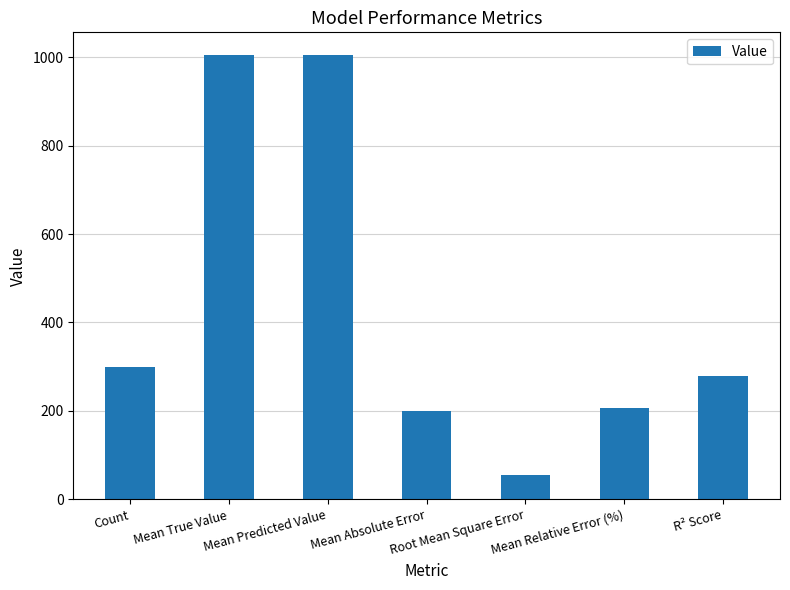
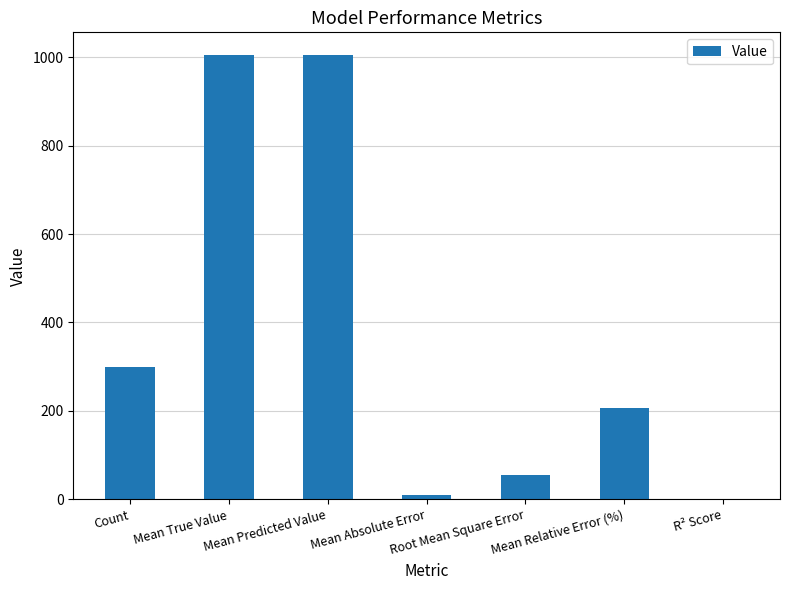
  {
    "Count": 300,
    "Mean True Value": 1010,
    "Mean Predicted Value": 1010,
-   "Mean Absolute Error": 200,
+   "Mean Absolute Error": 10,
    "Root Mean Square Error": 60,
    "Mean Relative Error (%)": 210,
-   "R² Score": 280
+   "R² Score": 0
  }
